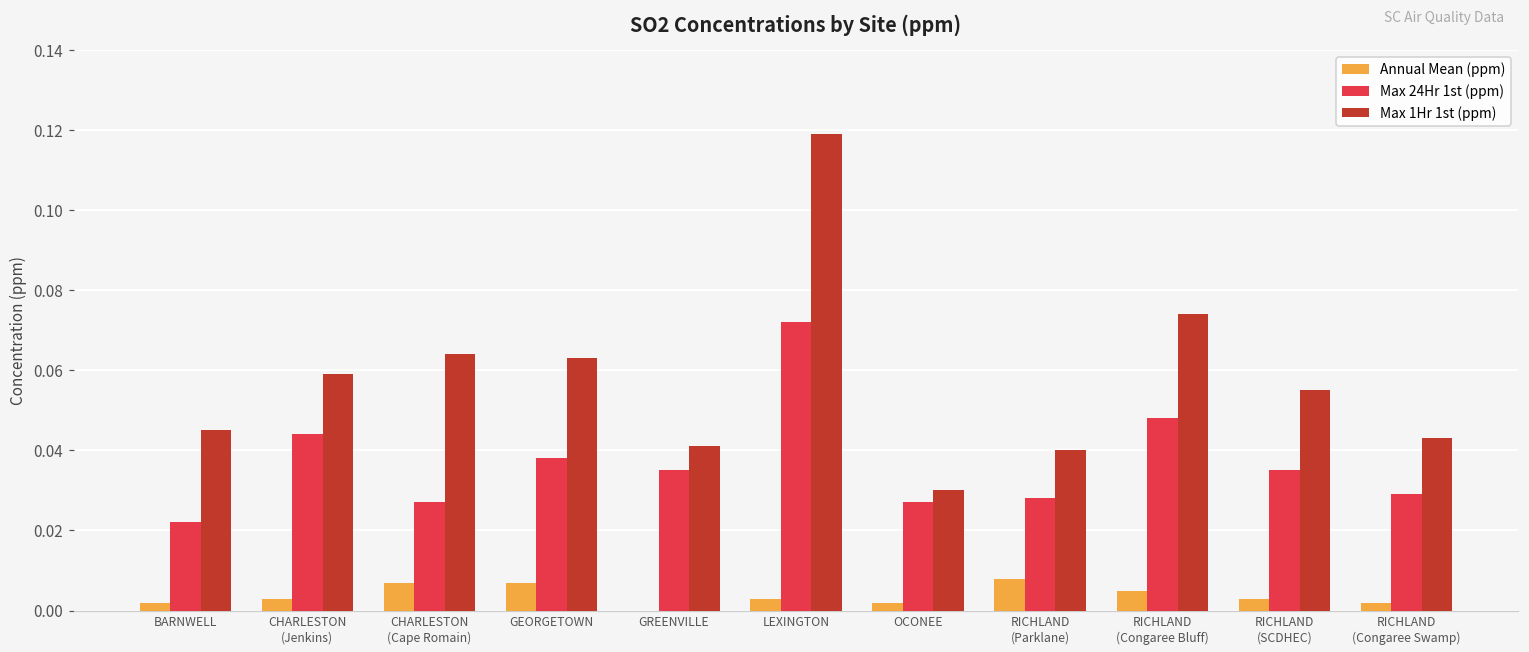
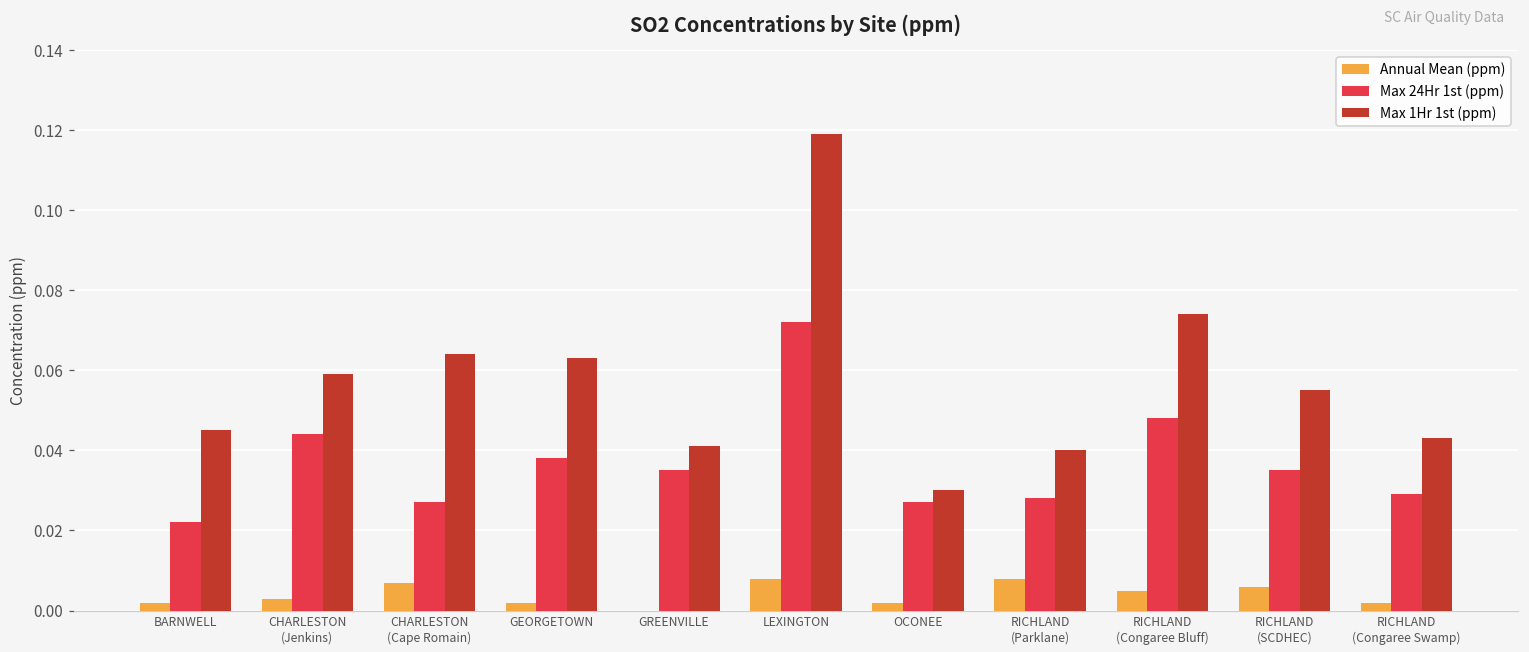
  {
    "Annual Mean (ppm)": {
      "BARNWELL": 0.002,
      "CHARLESTON (Jenkins)": 0.003,
      "CHARLESTON (Cape Romain)": 0.007,
-     "GEORGETOWN": 0.007,
+     "GEORGETOWN": 0.002,
      "GREENVILLE": 0.000,
-     "LEXINGTON": 0.003,
+     "LEXINGTON": 0.008,
      "OCONEE": 0.002,
      "RICHLAND (Parklane)": 0.008,
      "RICHLAND (Congaree Bluff)": 0.005,
-     "RICHLAND (SCDHEC)": 0.003,
+     "RICHLAND (SCDHEC)": 0.006,
      "RICHLAND (Congaree Swamp)": 0.002
    }
  }
